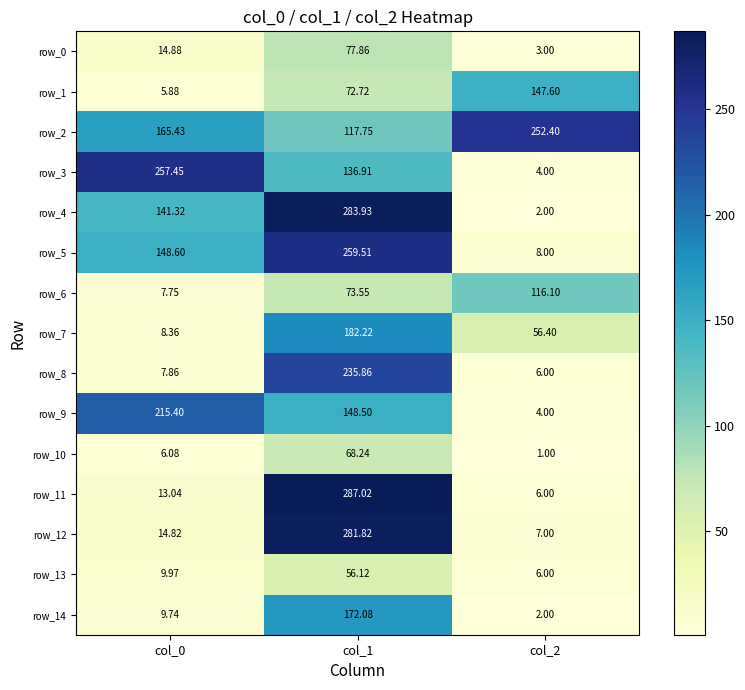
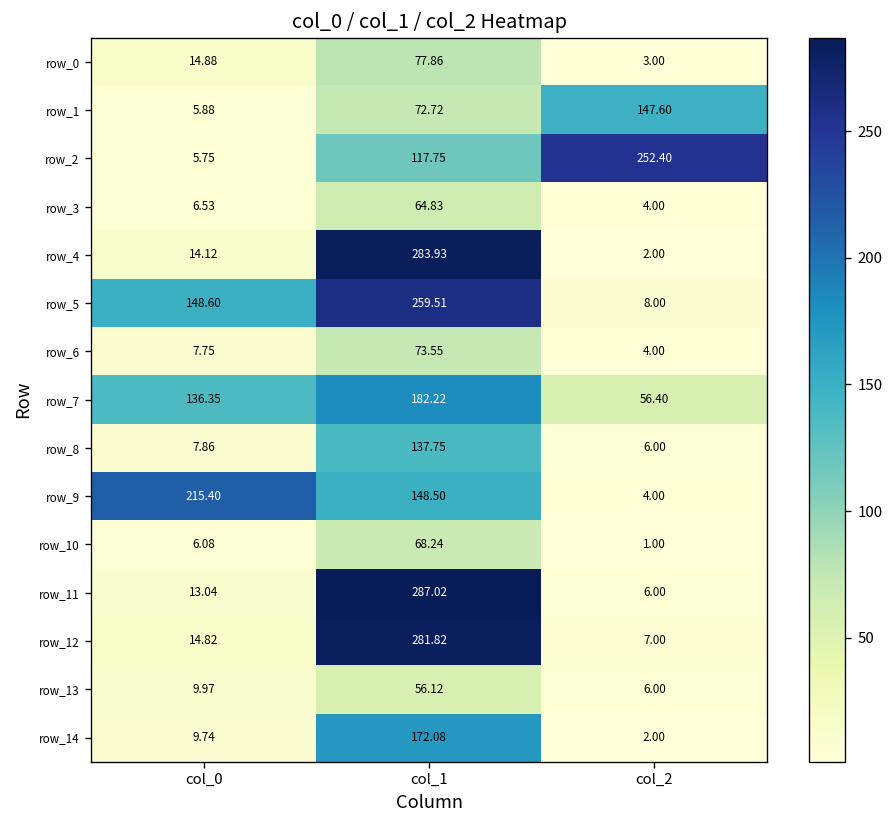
  {
    "row_0": {
      "col_0": 14.88,
      "col_1": 77.86,
      "col_2": 3.00
    },
    "row_1": {
      "col_0": 5.88,
      "col_1": 72.72,
      "col_2": 147.60
    },
    "row_2": {
-     "col_0": 165.43,
+     "col_0": 5.75,
      "col_1": 117.75,
      "col_2": 252.40
    },
    "row_3": {
-     "col_0": 257.45,
-     "col_1": 136.91,
+     "col_0": 6.53,
+     "col_1": 64.83,
      "col_2": 4.00
    },
    "row_4": {
-     "col_0": 141.32,
+     "col_0": 14.12,
      "col_1": 283.93,
      "col_2": 2.00
    },
    "row_5": {
      "col_0": 148.60,
      "col_1": 259.51,
      "col_2": 8.00
    },
    "row_6": {
      "col_0": 7.75,
      "col_1": 73.55,
-     "col_2": 116.10
+     "col_2": 4.00
    },
    "row_7": {
-     "col_0": 8.36,
+     "col_0": 136.35,
      "col_1": 182.22,
      "col_2": 56.40
    },
    "row_8": {
      "col_0": 7.86,
-     "col_1": 235.86,
+     "col_1": 137.75,
      "col_2": 6.00
    },
    "row_9": {
      "col_0": 215.40,
      "col_1": 148.50,
      "col_2": 4.00
    },
    "row_10": {
      "col_0": 6.08,
      "col_1": 68.24,
      "col_2": 1.00
    },
    "row_11": {
      "col_0": 13.04,
      "col_1": 287.02,
      "col_2": 6.00
    },
    "row_12": {
      "col_0": 14.82,
      "col_1": 281.82,
      "col_2": 7.00
    },
    "row_13": {
      "col_0": 9.97,
      "col_1": 56.12,
      "col_2": 6.00
    },
    "row_14": {
      "col_0": 9.74,
      "col_1": 172.08,
      "col_2": 2.00
    }
  }
